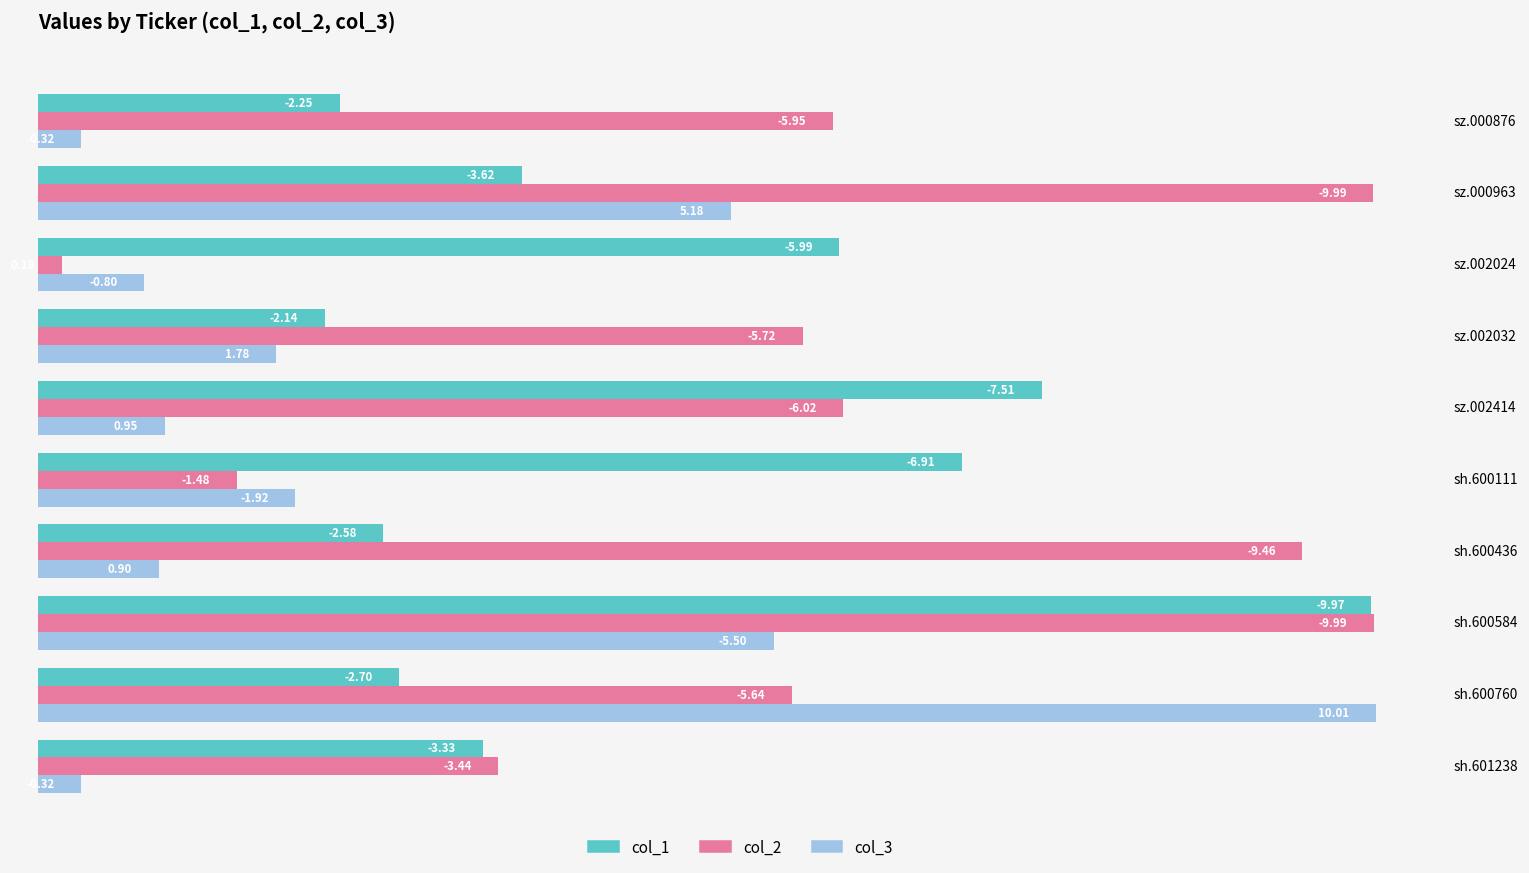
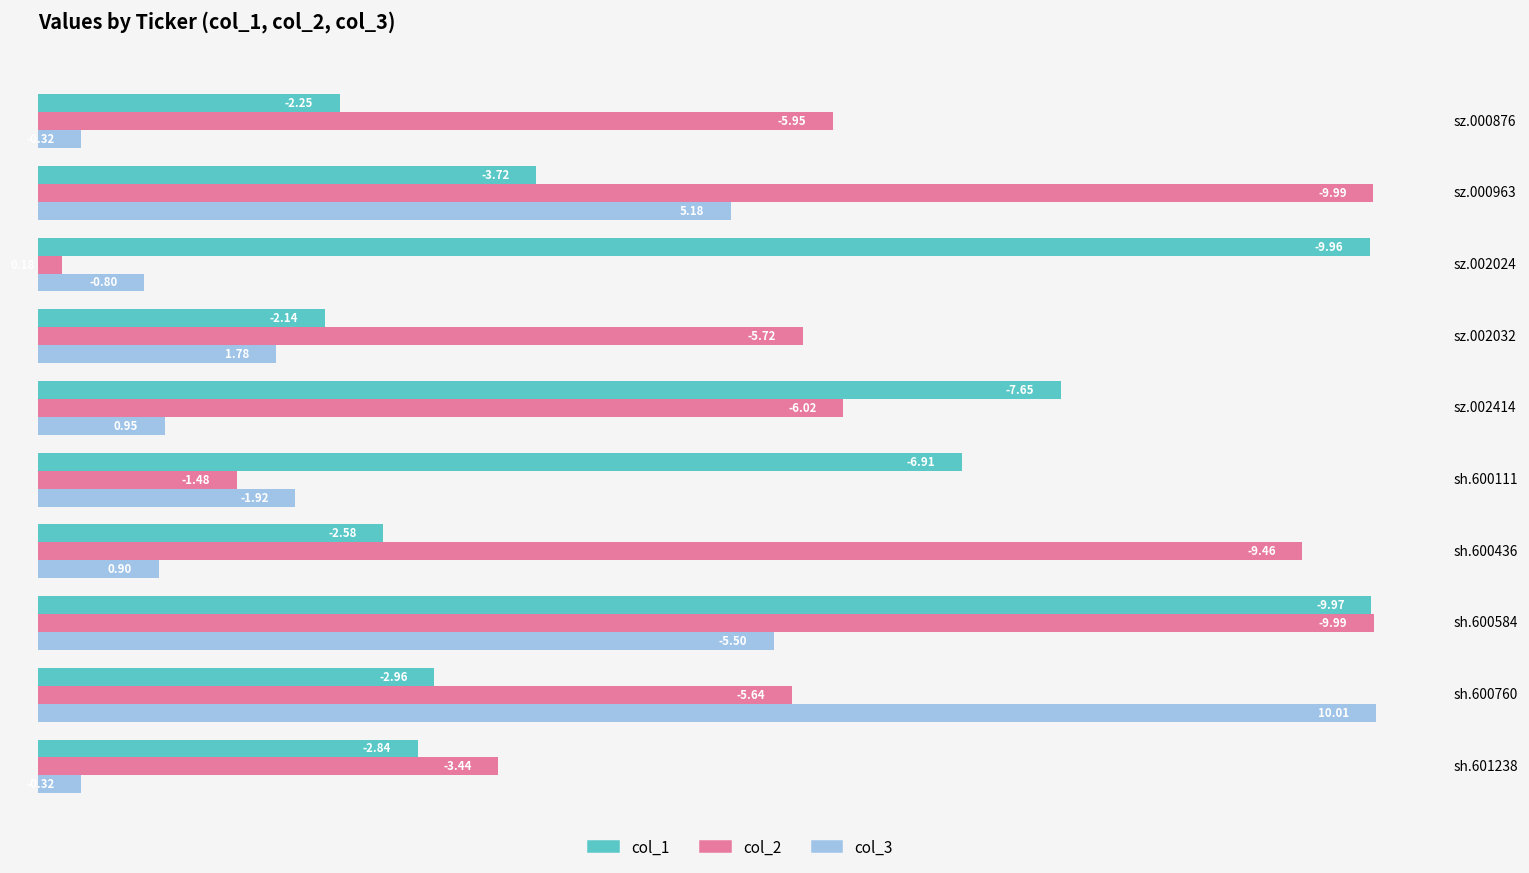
  {
    "col_1": {
-     "sz.000963": -3.62,
-     "sz.002024": -5.99,
-     "sz.002414": -7.51,
-     "sh.600760": -2.70,
-     "sh.601238": -3.33
+     "sz.000963": -3.72,
+     "sz.002024": -9.96,
+     "sz.002414": -7.65,
+     "sh.600760": -2.96,
+     "sh.601238": -2.84
    },
    "col_3": {
      "sz.000963": 5.18,
      "sz.002032": 1.78,
      "sz.002414": 0.95,
      "sh.600436": 0.90,
      "sh.600760": 10.01
    }
  }
